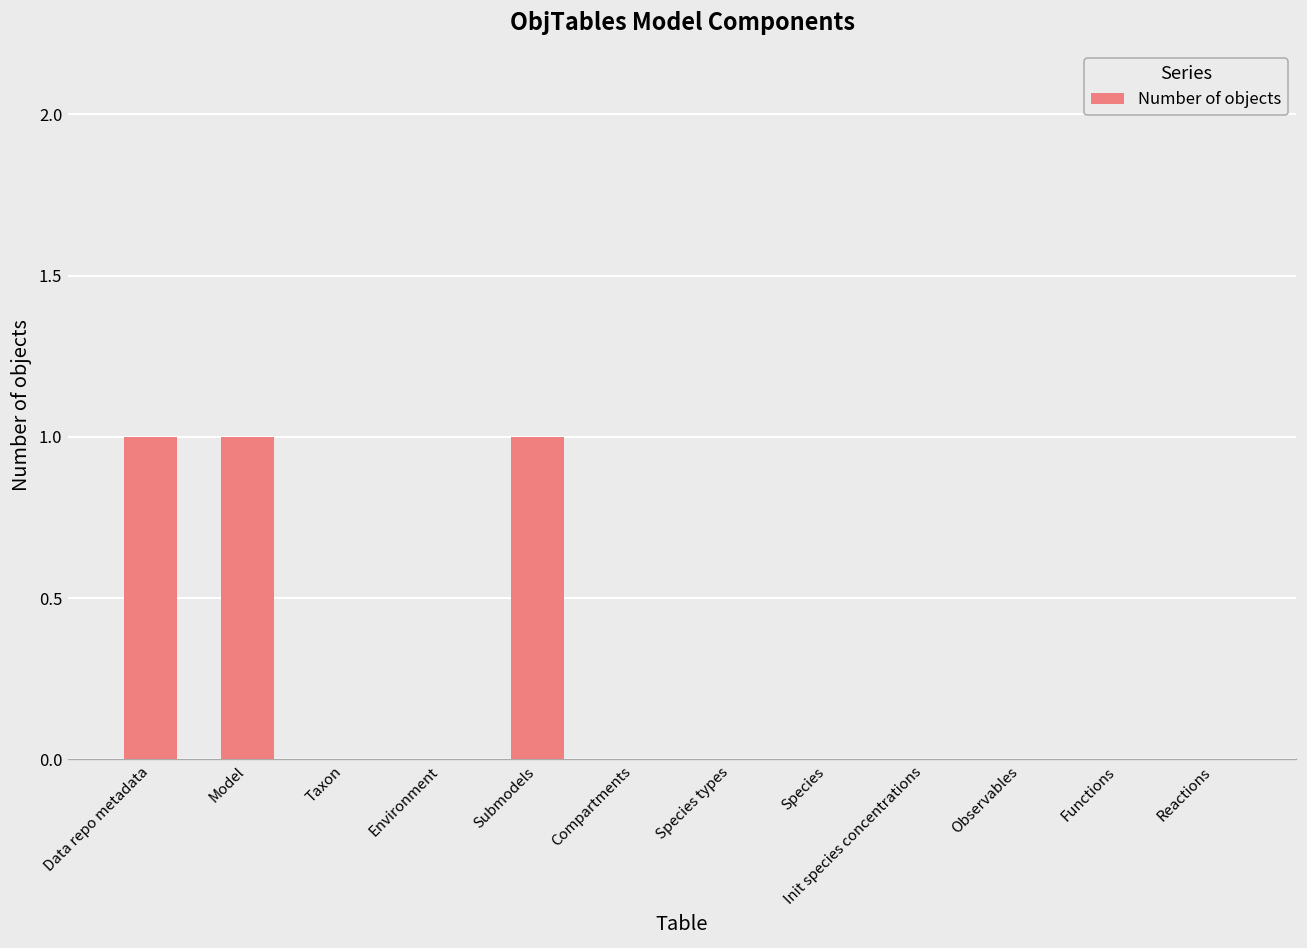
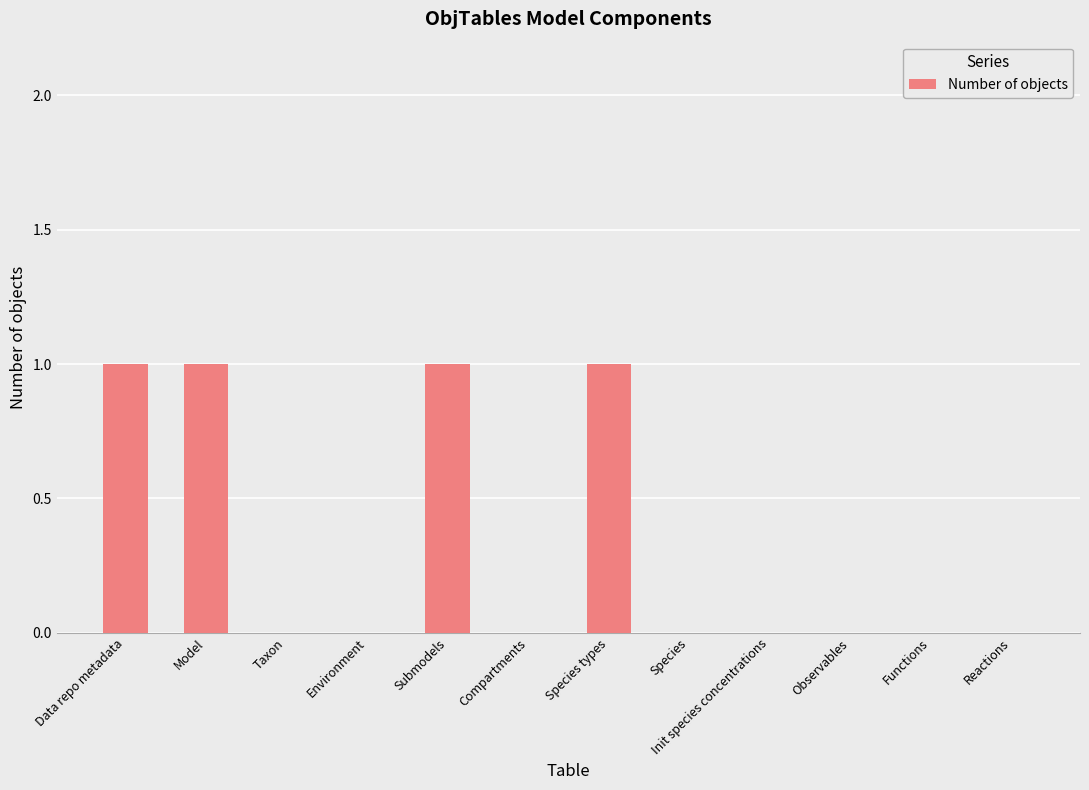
  {
    "Data repo metadata": 1,
    "Model": 1,
    "Taxon": 0,
    "Environment": 0,
    "Submodels": 1,
    "Compartments": 0,
-   "Species types": 0,
+   "Species types": 1,
    "Species": 0,
    "Init species concentrations": 0,
    "Observables": 0,
    "Functions": 0,
    "Reactions": 0
  }
